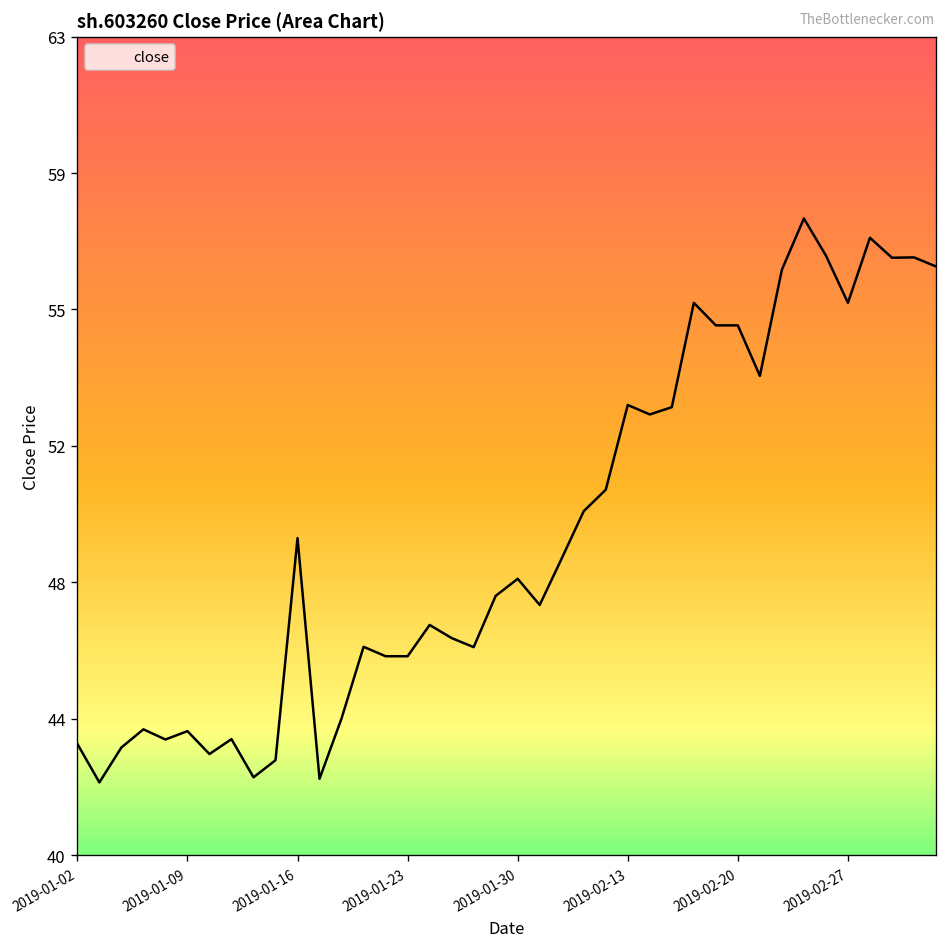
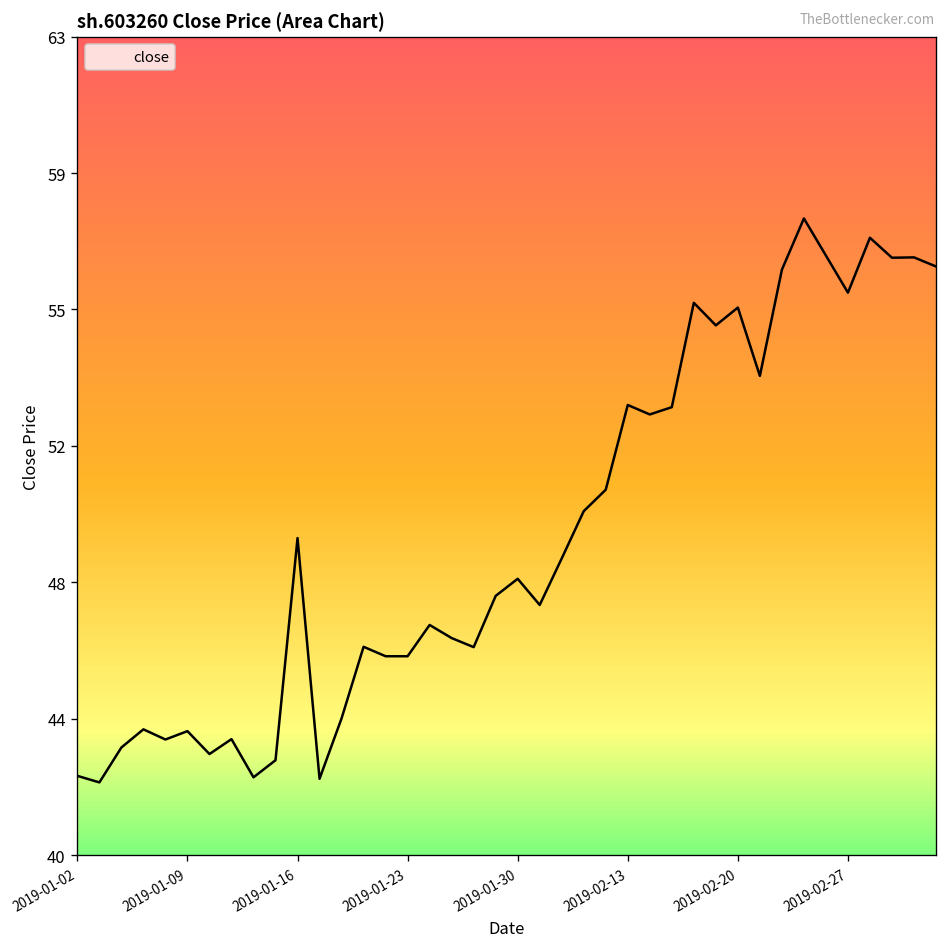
  {
-   "2019-01-02": 43.4,
+   "2019-01-02": 42.6,
    "2019-01-09": 43.8,
    "2019-01-16": 49.1,
    "2019-01-23": 45.8,
    "2019-01-30": 48.0,
    "2019-02-13": 52.8,
-   "2019-02-20": 54.9,
-   "2019-02-27": 55.6
+   "2019-02-20": 55.4,
+   "2019-02-27": 55.8
  }
